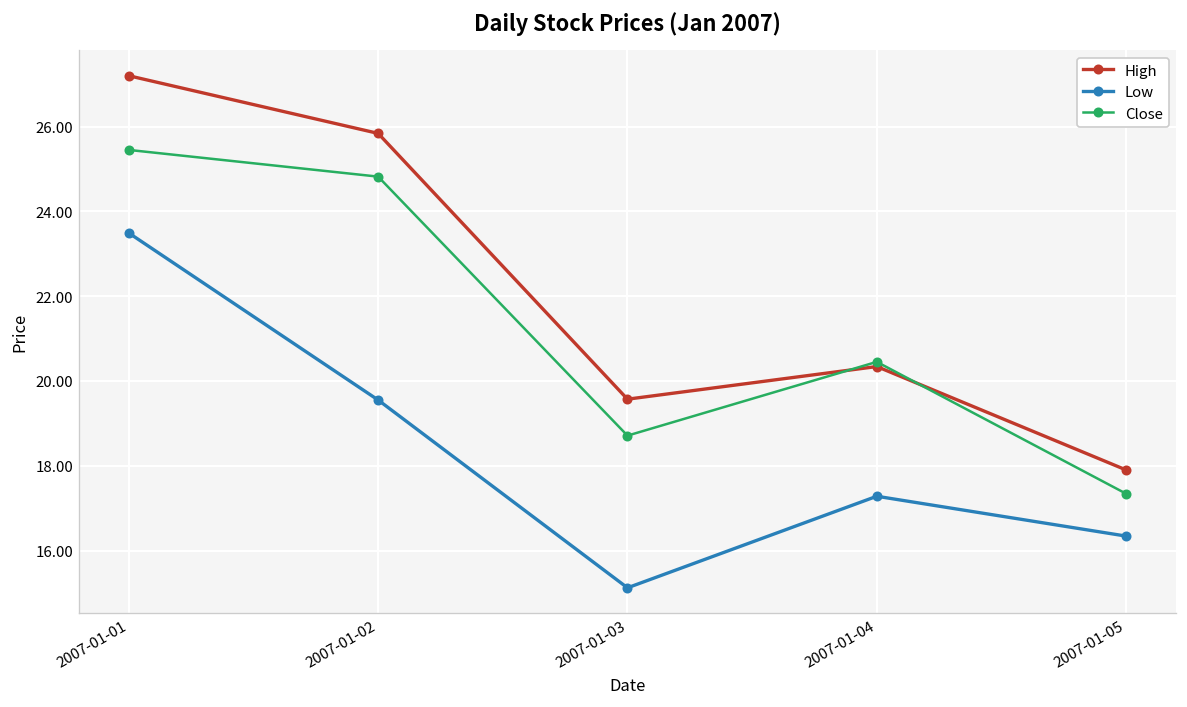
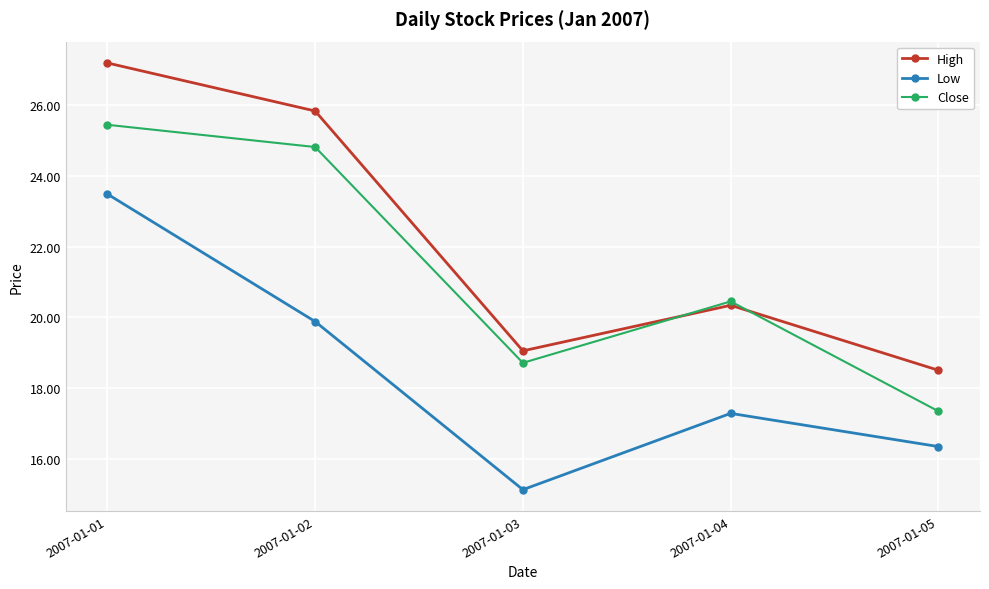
  {
    "High": {
      "2007-01-01": 27.2,
      "2007-01-02": 25.8,
-     "2007-01-03": 19.6,
+     "2007-01-03": 19.1,
      "2007-01-04": 20.3,
-     "2007-01-05": 17.9
+     "2007-01-05": 18.5
    },
    "Low": {
      "2007-01-01": 23.5,
-     "2007-01-02": 19.6,
+     "2007-01-02": 19.9,
      "2007-01-03": 15.1,
      "2007-01-04": 17.3,
      "2007-01-05": 16.3
    },
    "Close": {
      "2007-01-01": 25.5,
      "2007-01-02": 24.8,
      "2007-01-03": 18.7,
      "2007-01-04": 20.5,
      "2007-01-05": 17.3
    }
  }
